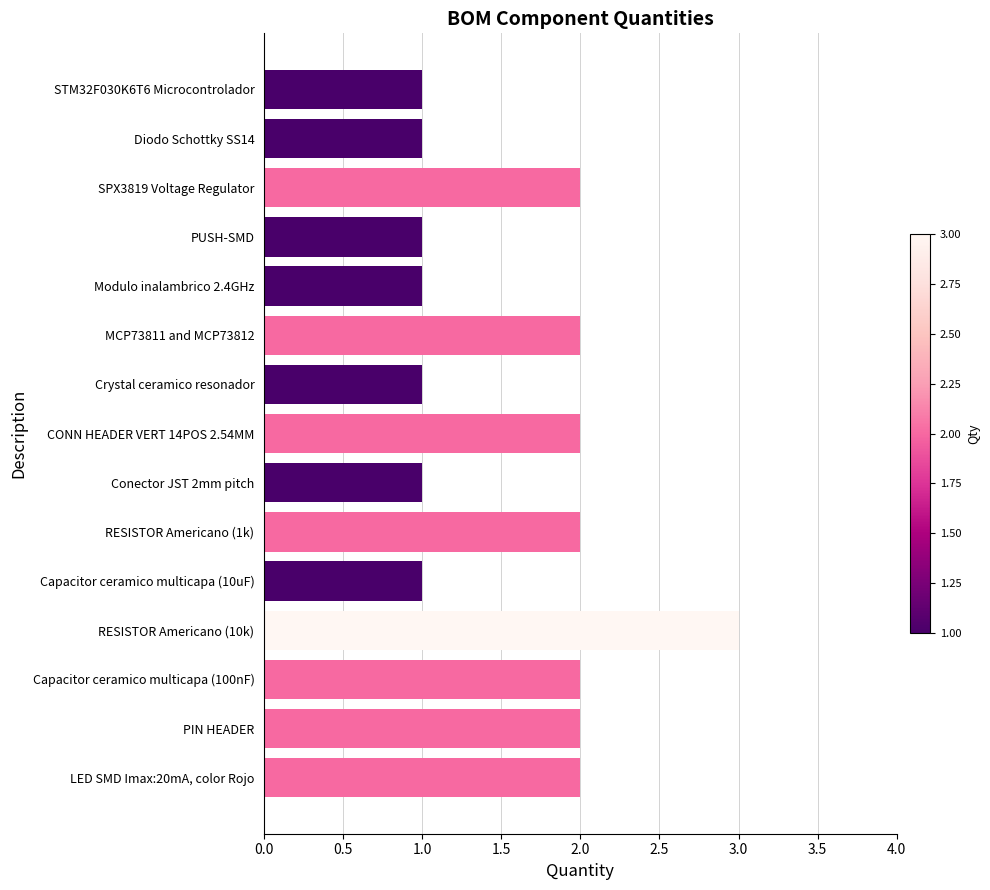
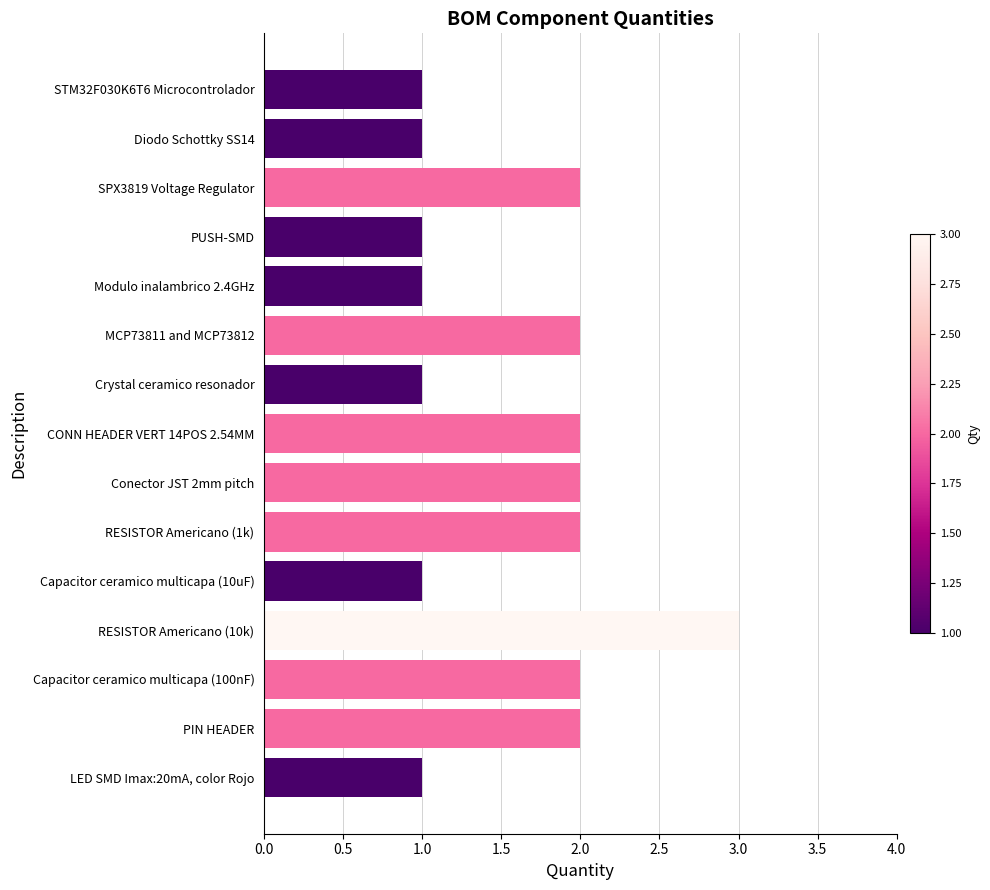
  {
    "STM32F030K6T6 Microcontrolador": 1,
    "Diodo Schottky SS14": 1,
    "SPX3819 Voltage Regulator": 2,
    "PUSH-SMD": 1,
    "Modulo inalambrico 2.4GHz": 1,
    "MCP73811 and MCP73812": 2,
    "Crystal ceramico resonador": 1,
    "CONN HEADER VERT 14POS 2.54MM": 2,
-   "Conector JST 2mm pitch": 1,
+   "Conector JST 2mm pitch": 2,
    "RESISTOR Americano (1k)": 2,
    "Capacitor ceramico multicapa (10uF)": 1,
    "RESISTOR Americano (10k)": 3,
    "Capacitor ceramico multicapa (100nF)": 2,
    "PIN HEADER": 2,
-   "LED SMD Imax:20mA, color Rojo": 2
+   "LED SMD Imax:20mA, color Rojo": 1
  }
